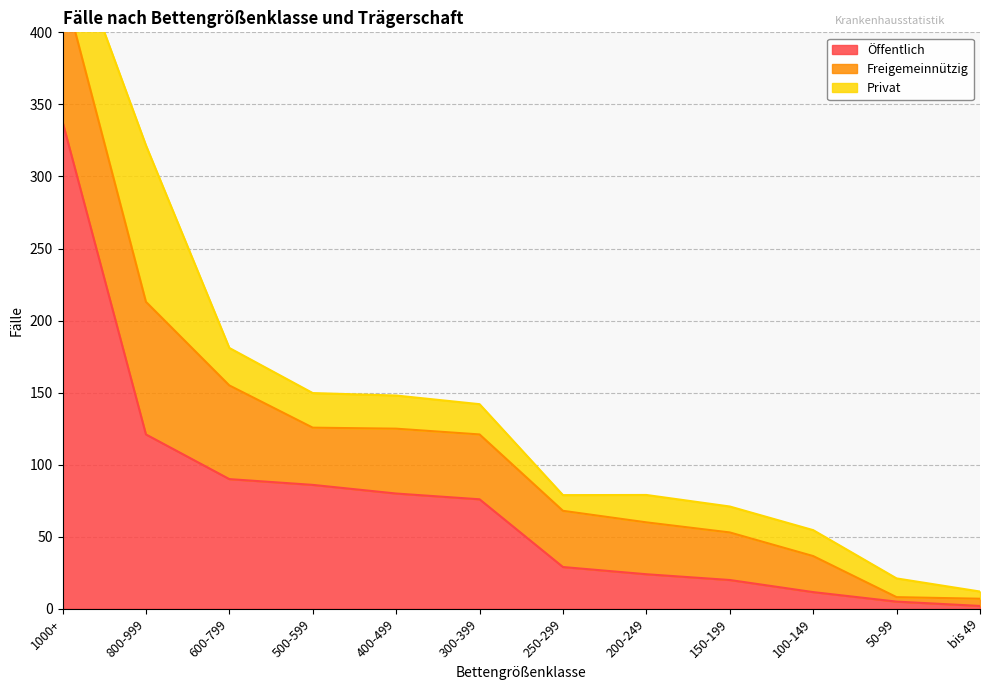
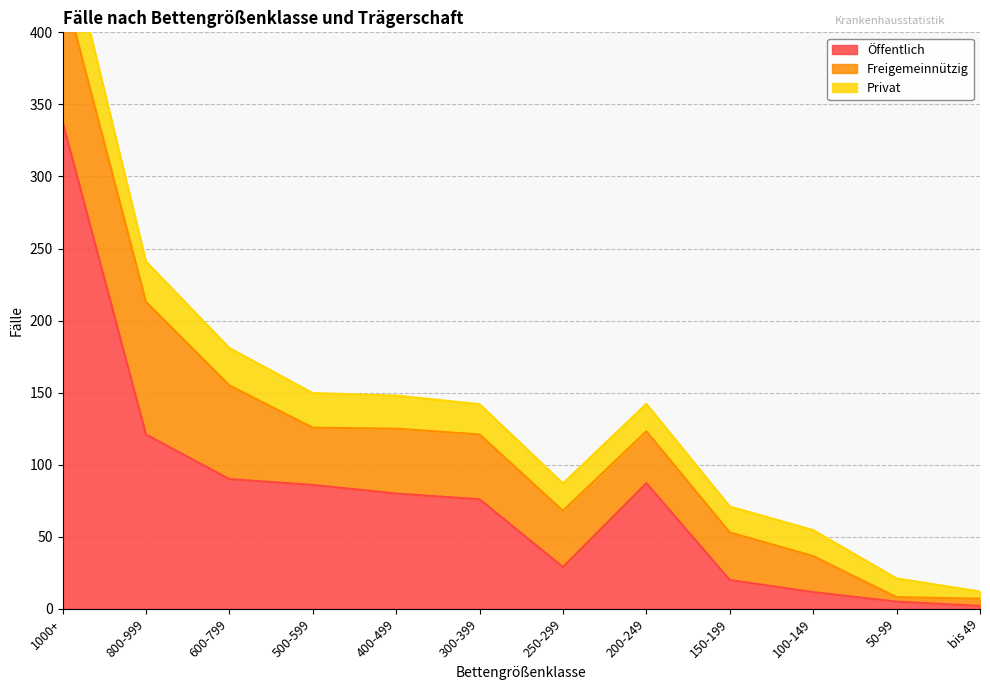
  {
    "Öffentlich": {
      "1000+": 338,
      "800-999": 121,
      "600-799": 90,
      "500-599": 86,
      "400-499": 80,
      "300-399": 76,
      "250-299": 29,
-     "200-249": 24,
+     "200-249": 87,
      "150-199": 20,
      "100-149": 12,
      "50-99": 5,
      "bis 49": 2
    },
    "Freigemeinnützig": {
      "800-999": 92,
      "600-799": 65,
      "500-599": 40,
      "400-499": 45,
      "300-399": 45,
      "250-299": 39,
      "200-249": 36,
      "150-199": 33,
      "100-149": 25,
      "50-99": 3,
      "bis 49": 5
    },
    "Privat": {
-     "800-999": 109,
+     "800-999": 28,
      "600-799": 26,
      "500-599": 24,
      "400-499": 23,
      "300-399": 21,
-     "250-299": 11,
+     "250-299": 19,
      "200-249": 19,
      "150-199": 18,
      "100-149": 18,
      "50-99": 13,
      "bis 49": 5
    }
  }
